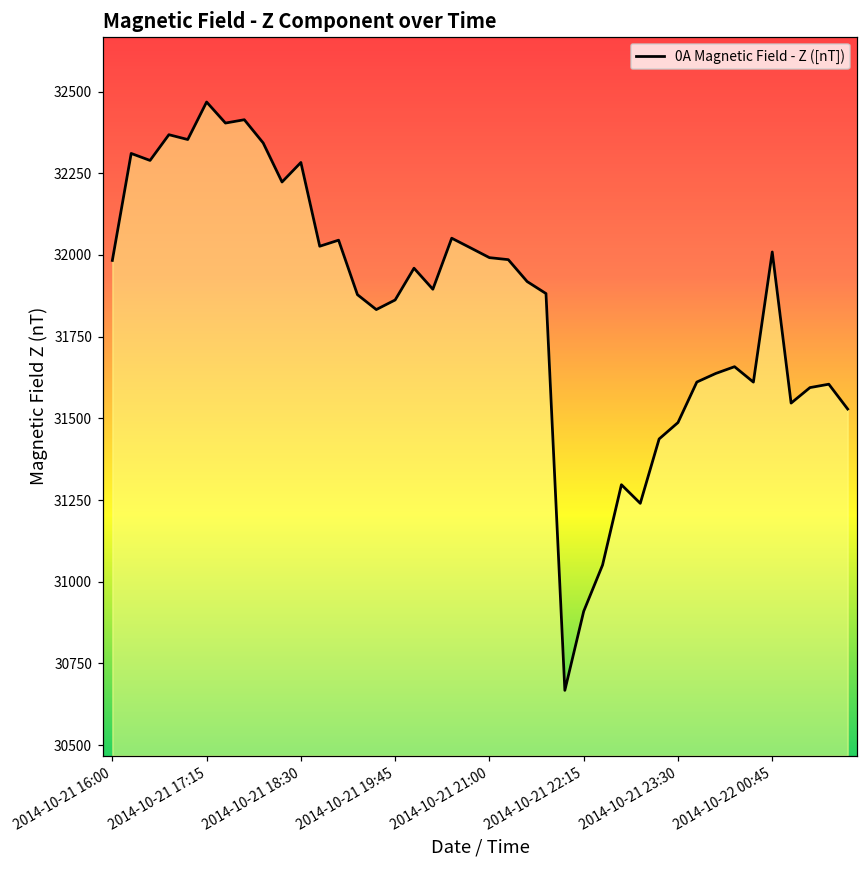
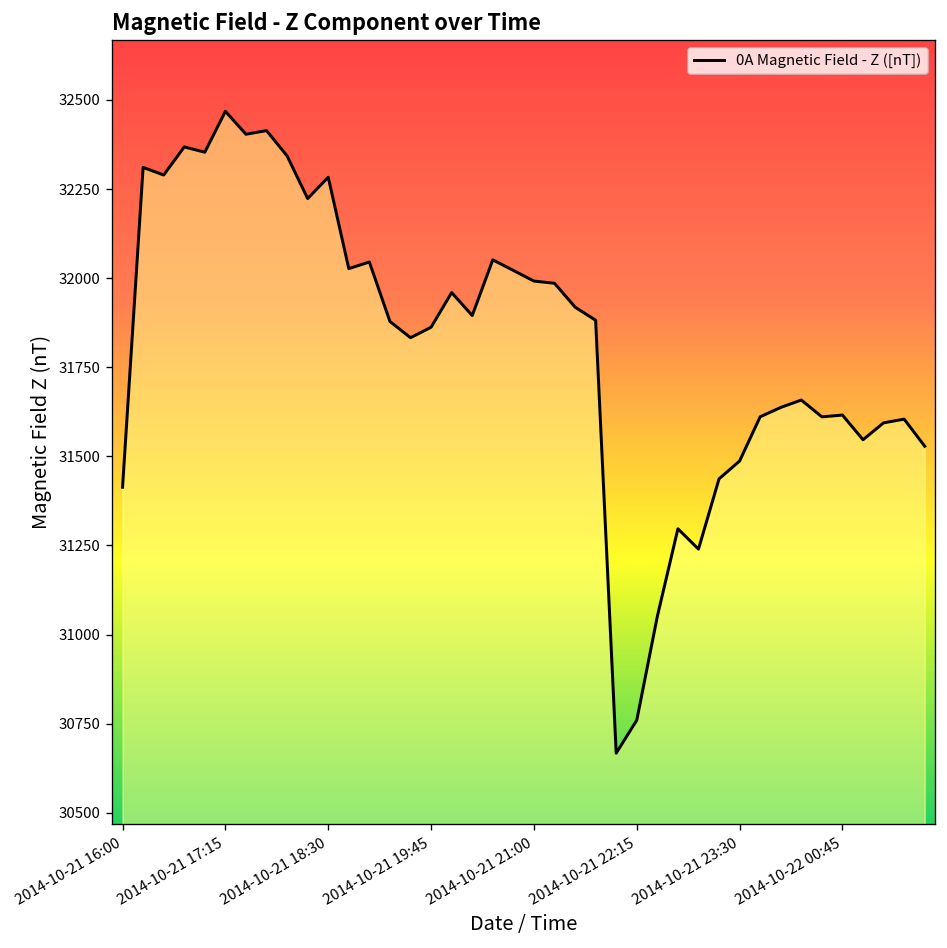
  {
-   "2014-10-21 16:00": 31980,
+   "2014-10-21 16:00": 31410,
    "2014-10-21 17:15": 32470,
    "2014-10-21 18:30": 32280,
    "2014-10-21 19:45": 31860,
    "2014-10-21 21:00": 31990,
-   "2014-10-21 22:15": 30910,
+   "2014-10-21 22:15": 30760,
    "2014-10-21 23:30": 31490,
-   "2014-10-22 00:45": 32010
+   "2014-10-22 00:45": 31620
  }
